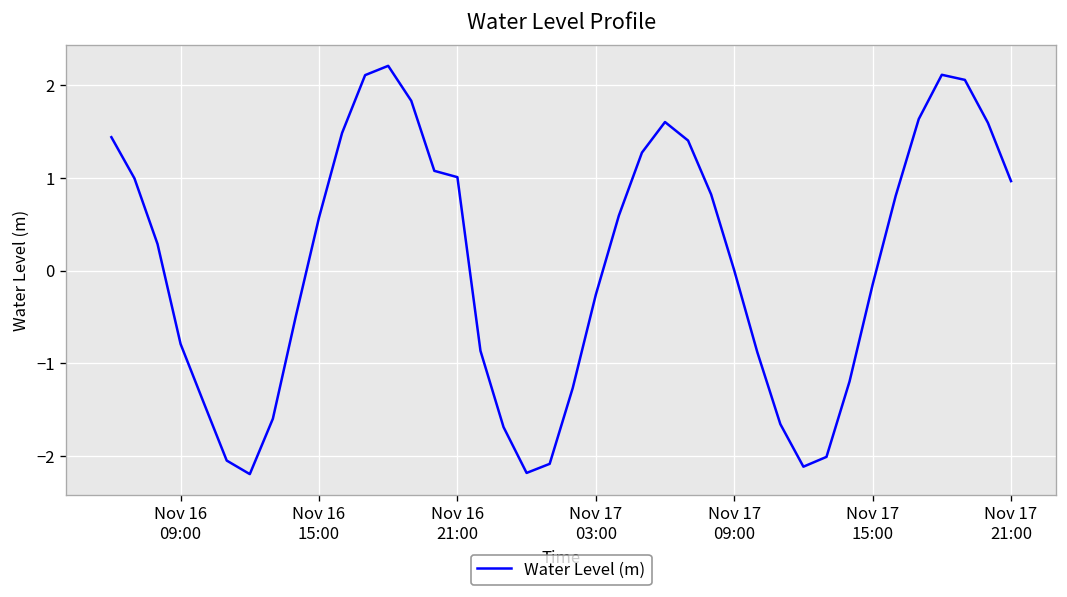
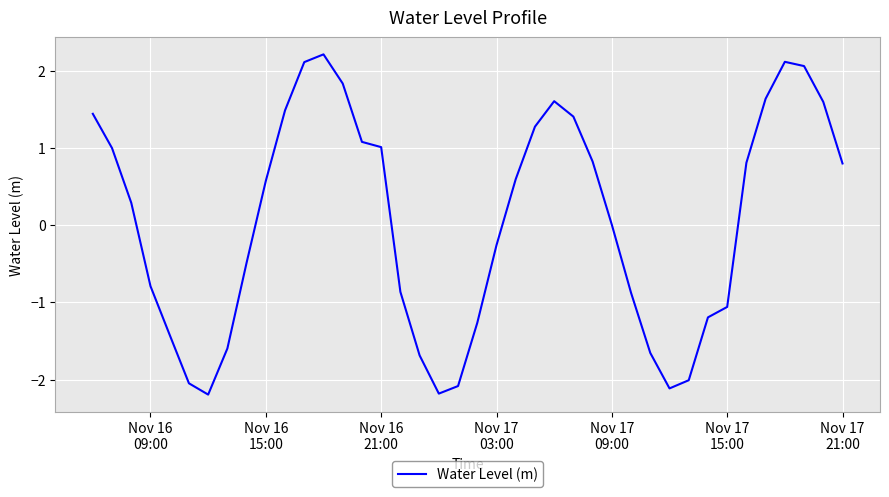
  {
    "Nov 16 09:00": -0.8,
    "Nov 16 15:00": 0.6,
    "Nov 16 21:00": 1.0,
    "Nov 17 03:00": -0.3,
    "Nov 17 09:00": 0.0,
-   "Nov 17 15:00": -0.2,
-   "Nov 17 21:00": 1.0
+   "Nov 17 15:00": -1.1,
+   "Nov 17 21:00": 0.8
  }
